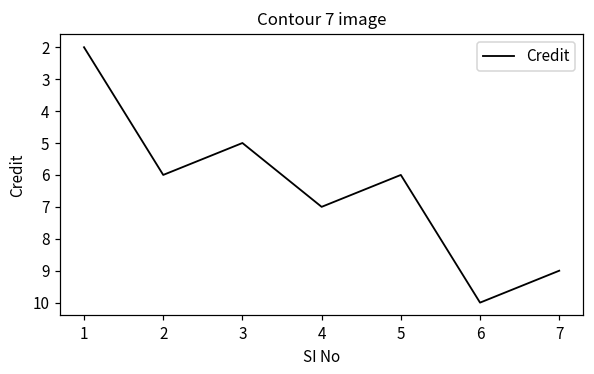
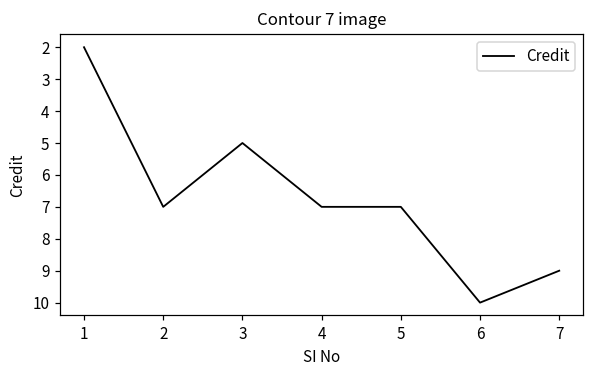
  {
    "1": 2,
-   "2": 6,
+   "2": 7,
    "3": 5,
    "4": 7,
-   "5": 6,
+   "5": 7,
    "6": 10,
    "7": 9
  }
